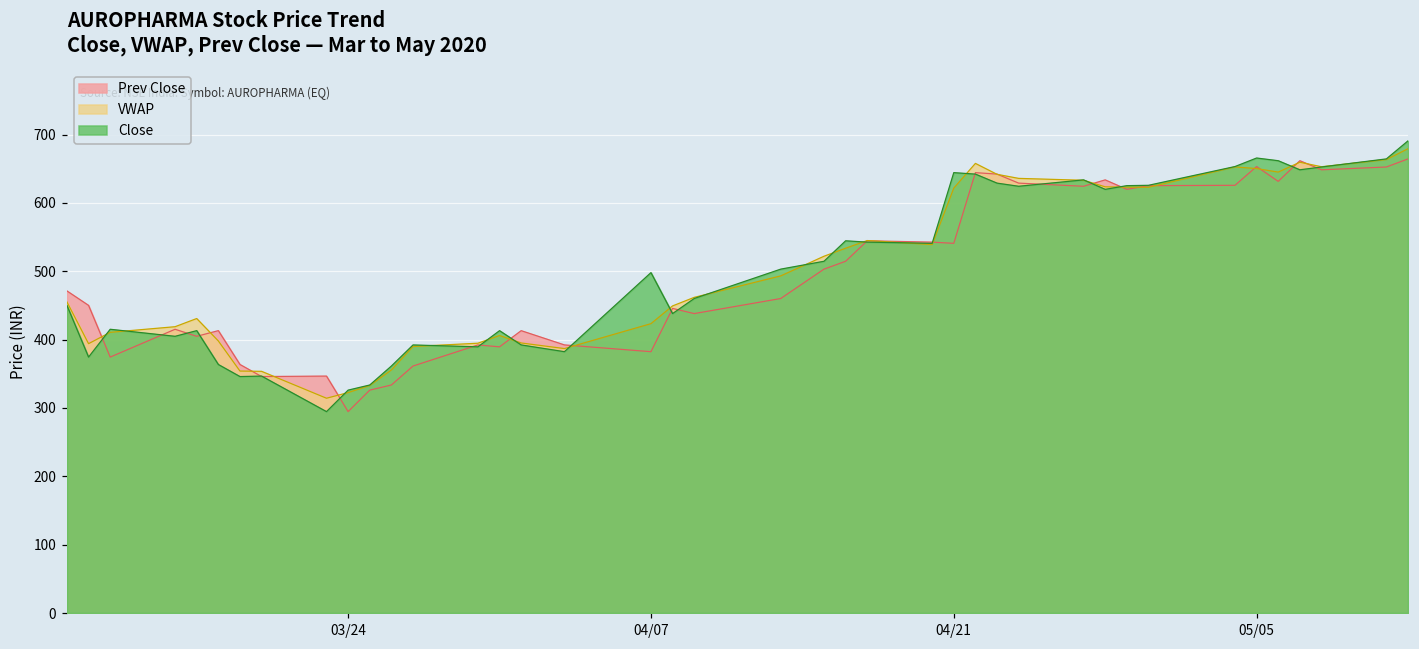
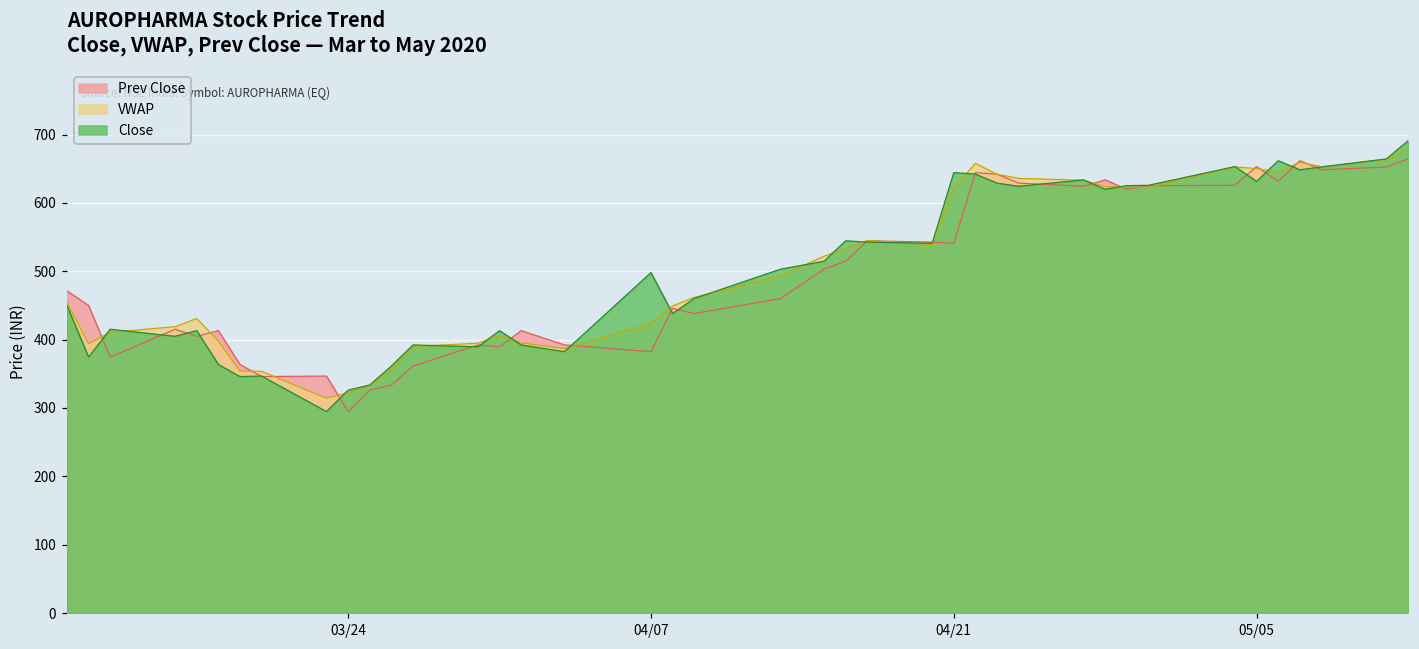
  {
    "Close": {
      "04/07": 500,
      "04/21": 640,
-     "05/05": 670
+     "05/05": 630
    }
  }
